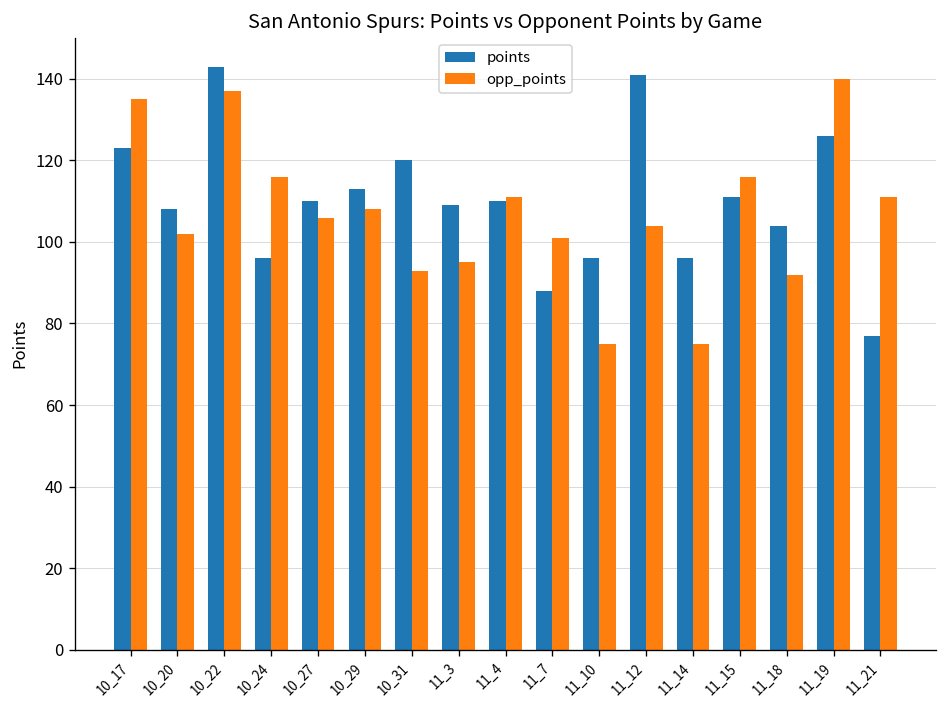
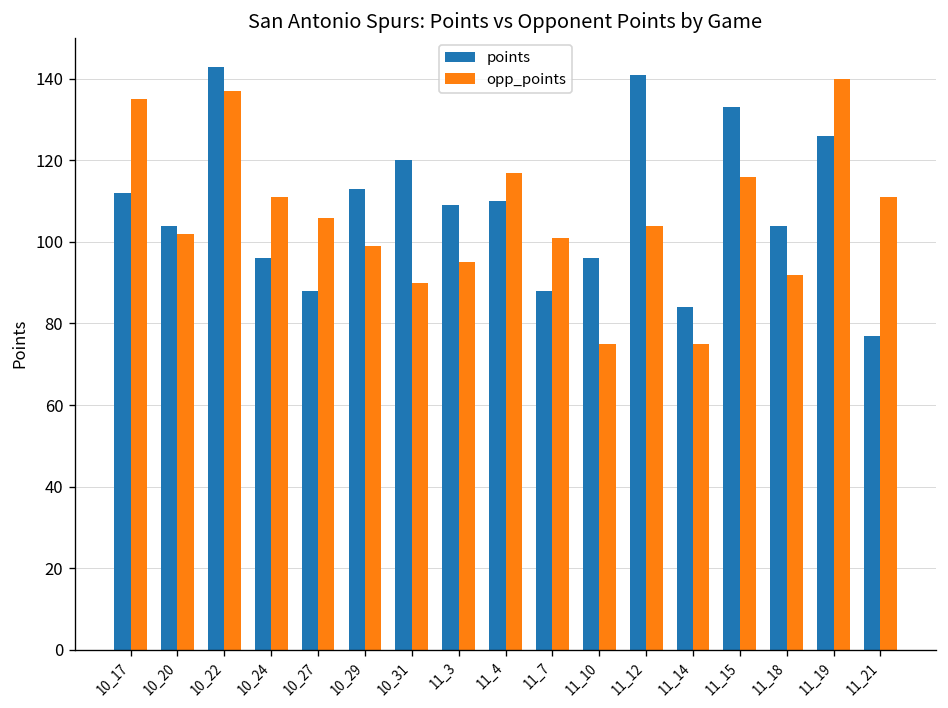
  {
    "points": {
-     "10_17": 123,
-     "10_20": 108,
+     "10_17": 112,
+     "10_20": 104,
      "10_22": 143,
      "10_24": 96,
-     "10_27": 110,
+     "10_27": 88,
      "10_29": 113,
      "10_31": 120,
      "11_3": 109,
      "11_4": 110,
      "11_7": 88,
      "11_10": 96,
      "11_12": 141,
-     "11_14": 96,
-     "11_15": 111,
+     "11_14": 84,
+     "11_15": 133,
      "11_18": 104,
      "11_19": 126,
      "11_21": 77
    },
    "opp_points": {
      "10_17": 135,
      "10_20": 102,
      "10_22": 137,
-     "10_24": 116,
+     "10_24": 111,
      "10_27": 106,
-     "10_29": 108,
-     "10_31": 93,
+     "10_29": 99,
+     "10_31": 90,
      "11_3": 95,
-     "11_4": 111,
+     "11_4": 117,
      "11_7": 101,
      "11_10": 75,
      "11_12": 104,
      "11_14": 75,
      "11_15": 116,
      "11_18": 92,
      "11_19": 140,
      "11_21": 111
    }
  }
